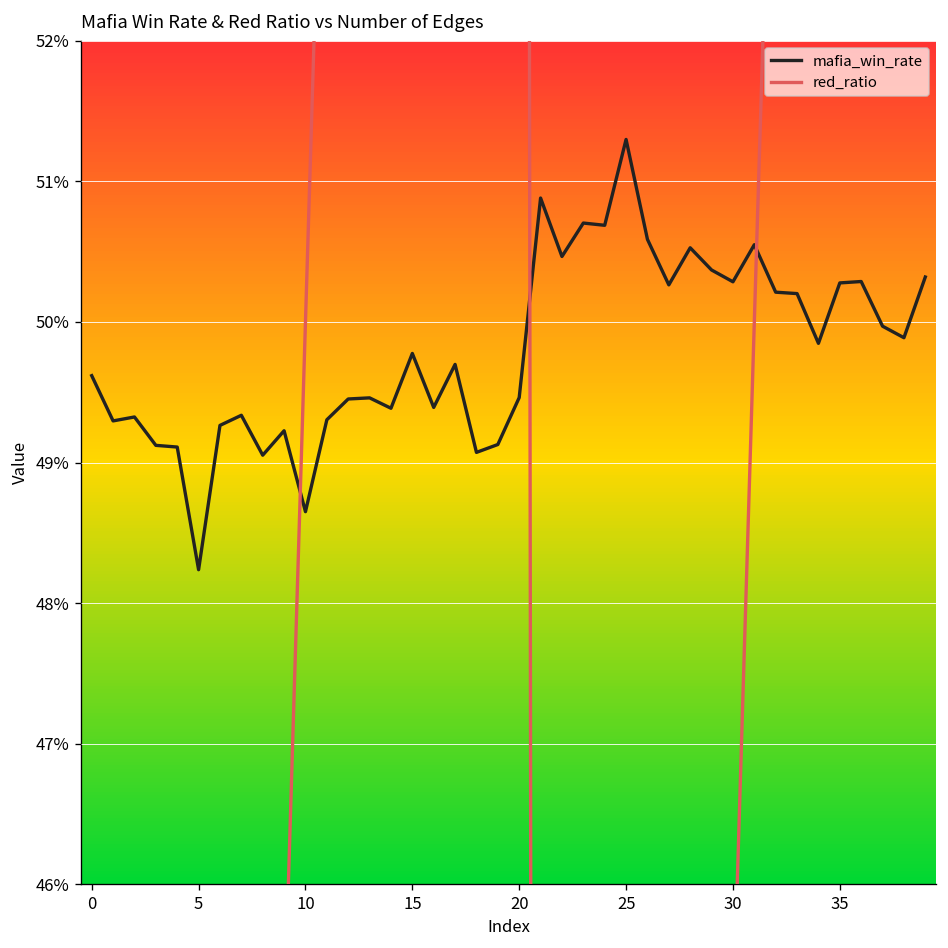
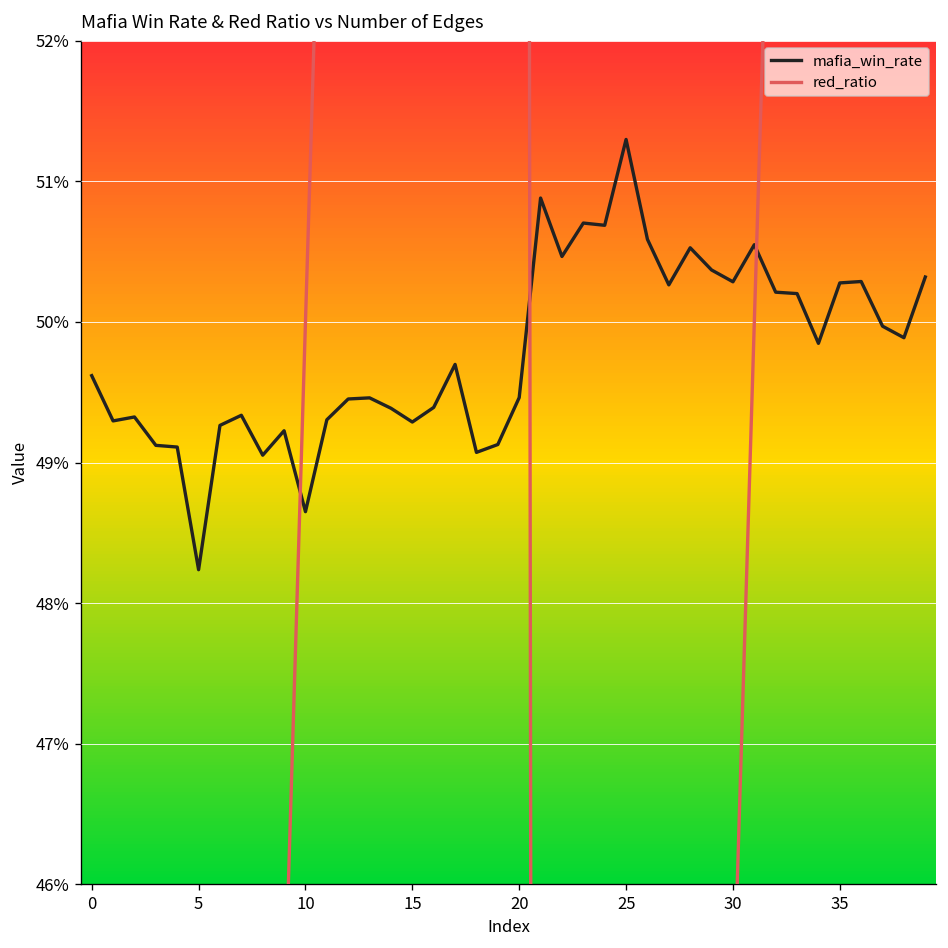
  {
    "mafia_win_rate": {
      "0": "49.62%",
      "5": "48.24%",
      "10": "48.65%",
-     "15": "49.78%",
+     "15": "49.29%",
      "20": "49.46%",
      "25": "51.30%",
      "30": "50.29%",
      "35": "50.28%"
    },
    "red_ratio": {
      "10": "50.00%"
    }
  }
